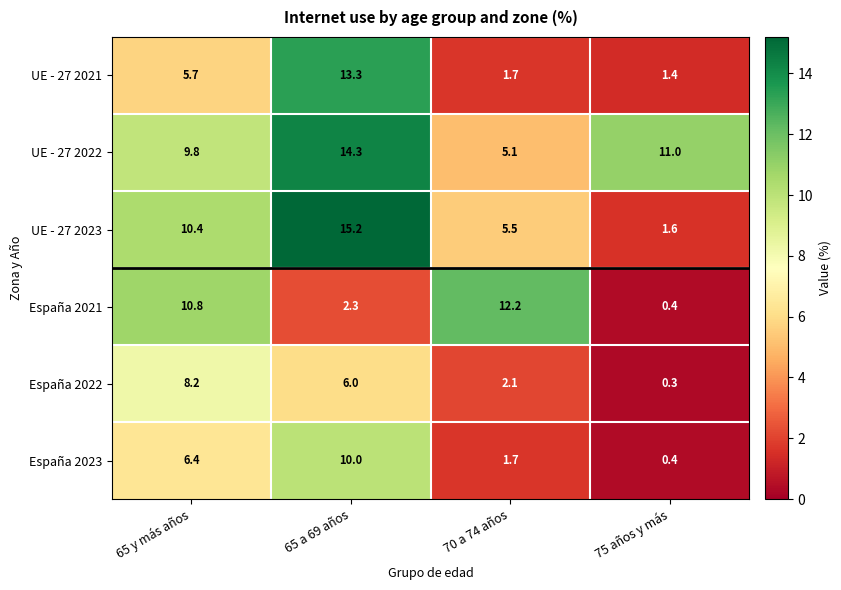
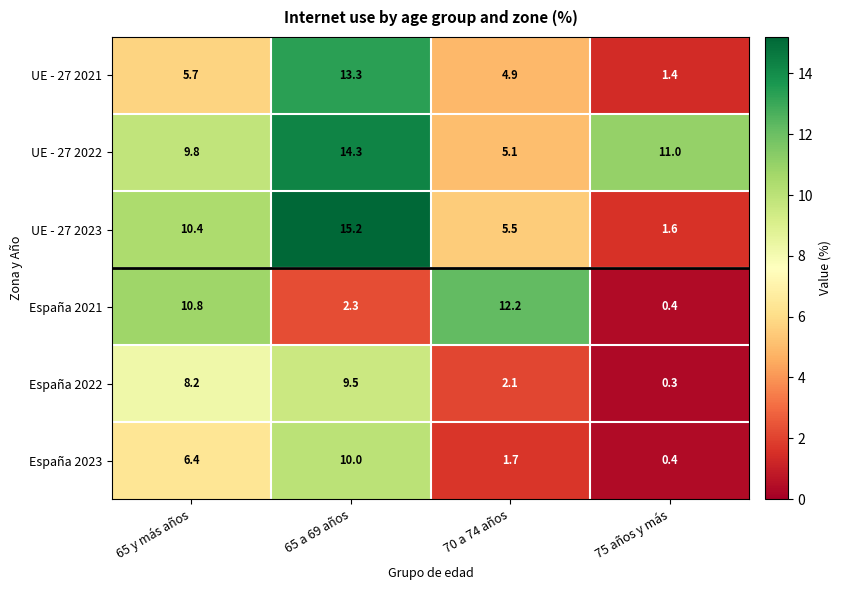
  {
    "UE - 27 2021": {
      "65 y más años": 5.7,
      "65 a 69 años": 13.3,
-     "70 a 74 años": 1.7,
+     "70 a 74 años": 4.9,
      "75 años y más": 1.4
    },
    "UE - 27 2022": {
      "65 y más años": 9.8,
      "65 a 69 años": 14.3,
      "70 a 74 años": 5.1,
      "75 años y más": 11.0
    },
    "UE - 27 2023": {
      "65 y más años": 10.4,
      "65 a 69 años": 15.2,
      "70 a 74 años": 5.5,
      "75 años y más": 1.6
    },
    "España 2021": {
      "65 y más años": 10.8,
      "65 a 69 años": 2.3,
      "70 a 74 años": 12.2,
      "75 años y más": 0.4
    },
    "España 2022": {
      "65 y más años": 8.2,
-     "65 a 69 años": 6.0,
+     "65 a 69 años": 9.5,
      "70 a 74 años": 2.1,
      "75 años y más": 0.3
    },
    "España 2023": {
      "65 y más años": 6.4,
      "65 a 69 años": 10.0,
      "70 a 74 años": 1.7,
      "75 años y más": 0.4
    }
  }
